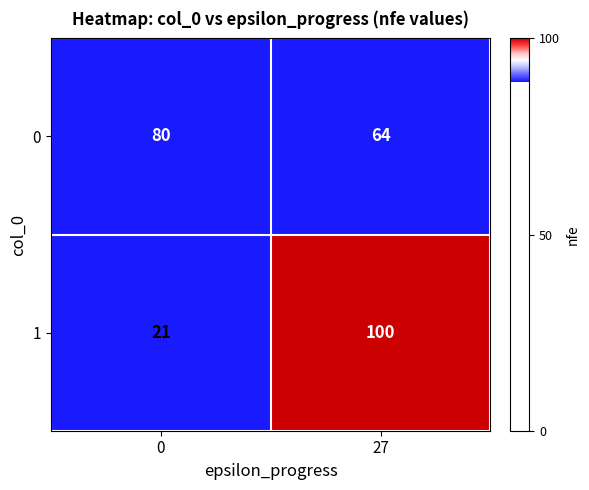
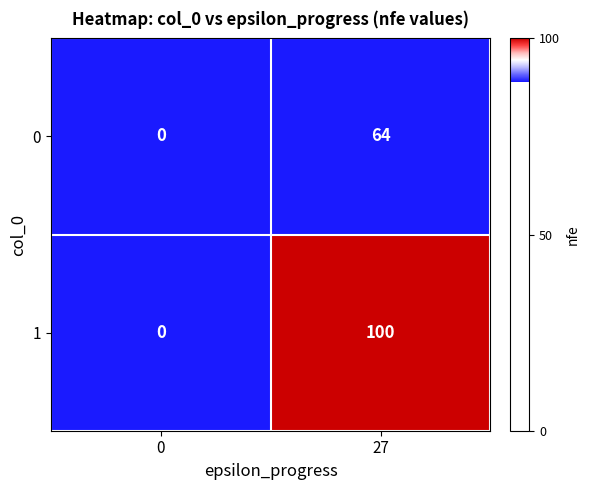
  {
    "0": {
-     "0": 80,
+     "0": 0,
      "27": 64
    },
    "1": {
-     "0": 21,
+     "0": 0,
      "27": 100
    }
  }
